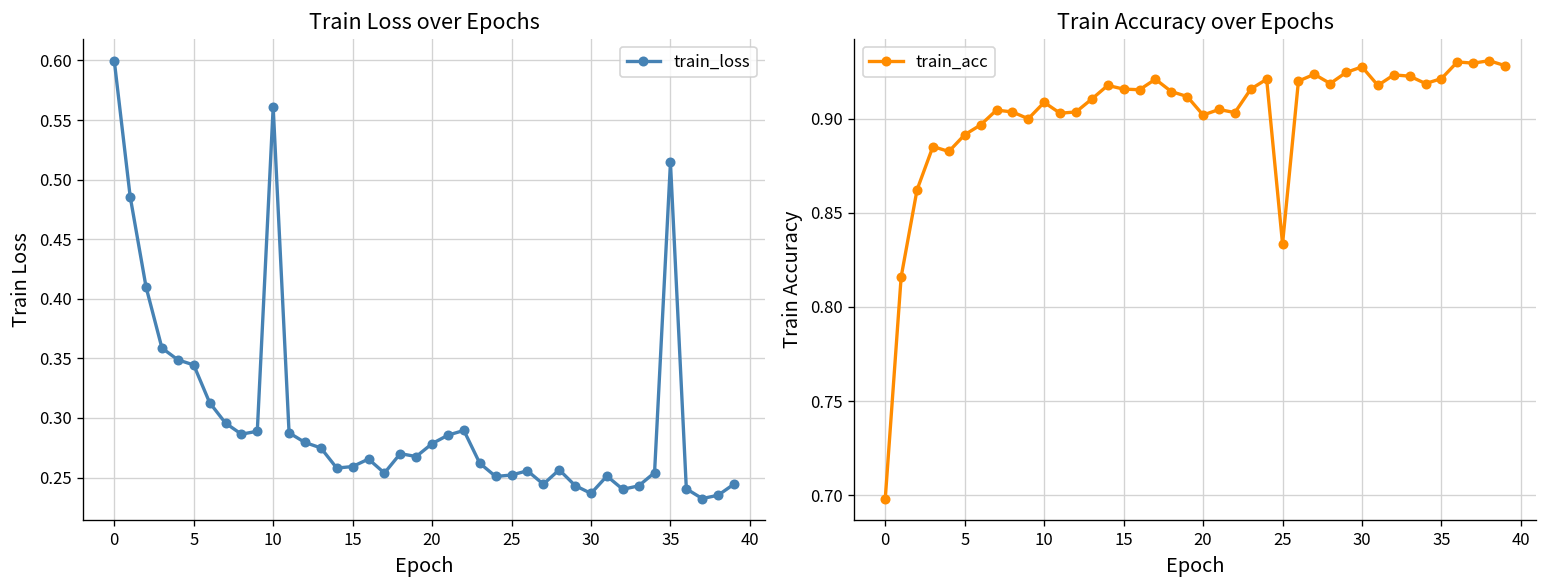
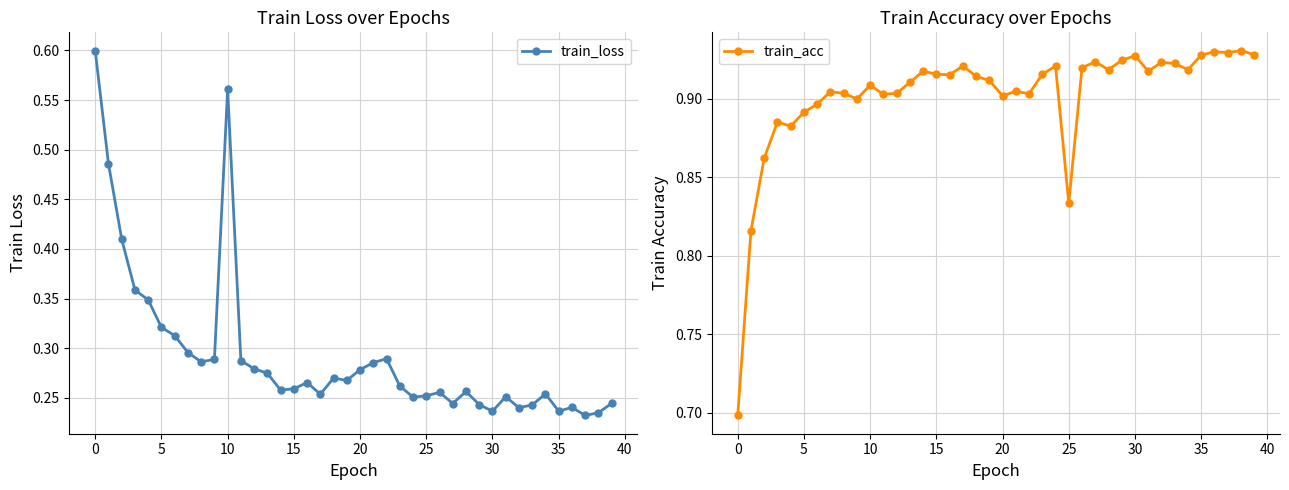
  {
    "Train Loss over Epochs": {
      "0": 0.60,
-     "5": 0.34,
+     "5": 0.32,
      "10": 0.56,
      "15": 0.26,
      "20": 0.28,
      "25": 0.25,
      "30": 0.24,
-     "35": 0.51
+     "35": 0.24
    },
    "Train Accuracy over Epochs": {
      "0": 0.698,
      "5": 0.891,
      "10": 0.909,
      "15": 0.916,
      "20": 0.902,
      "25": 0.834,
      "30": 0.928,
-     "35": 0.921
+     "35": 0.928
    }
  }
